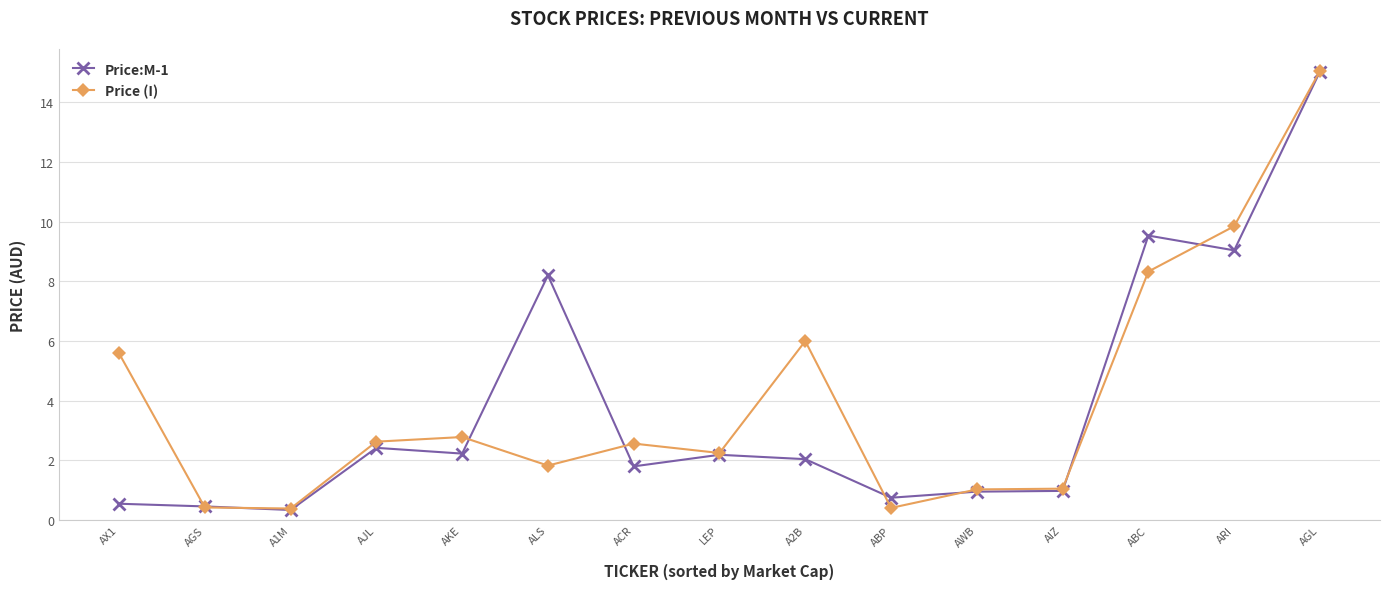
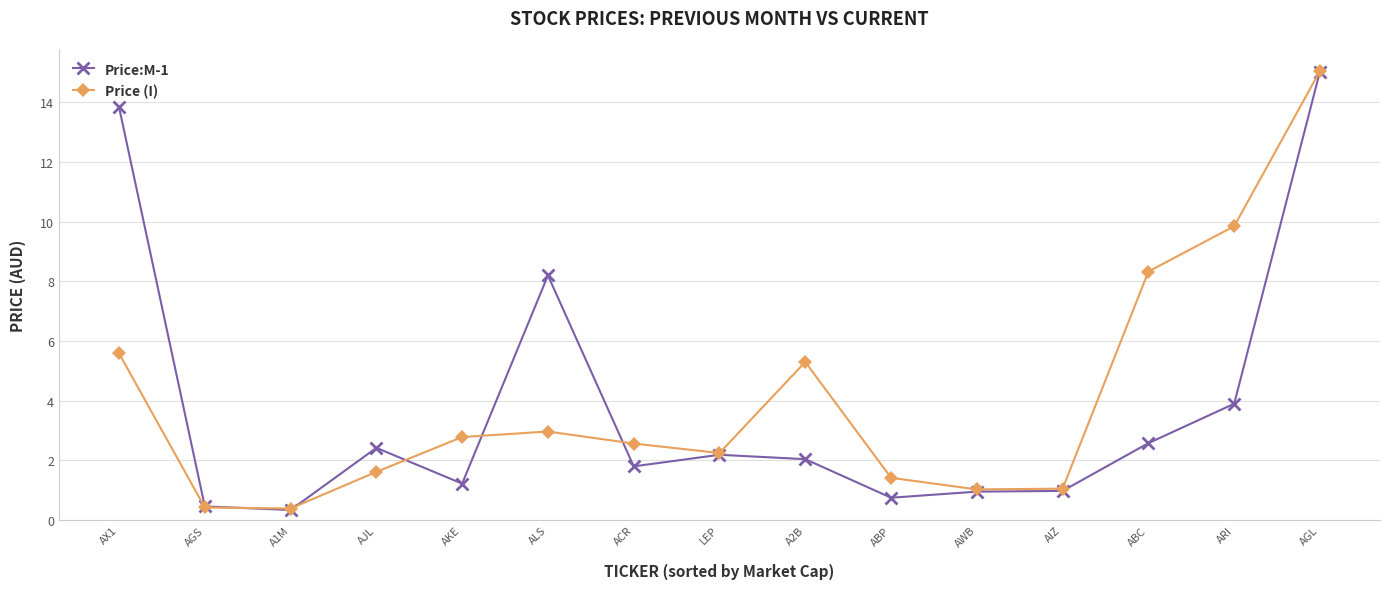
  {
    "Price:M-1": {
-     "AX1": 0.6,
+     "AX1": 13.8,
      "AJL": 2.4,
-     "AKE": 2.2,
+     "AKE": 1.2,
      "ALS": 8.2,
      "ACR": 1.8,
      "A2B": 2.0,
      "ABP": 0.8,
-     "ABC": 9.5,
-     "ARI": 9.0
+     "ABC": 2.6,
+     "ARI": 3.9
    },
    "Price (I)": {
      "AX1": 5.6,
-     "AJL": 2.6,
+     "AJL": 1.6,
      "AKE": 2.8,
-     "ALS": 1.8,
+     "ALS": 3.0,
      "ACR": 2.6,
-     "A2B": 6.0,
-     "ABP": 0.4,
+     "A2B": 5.3,
+     "ABP": 1.4,
      "ABC": 8.3,
      "ARI": 9.8
    }
  }
